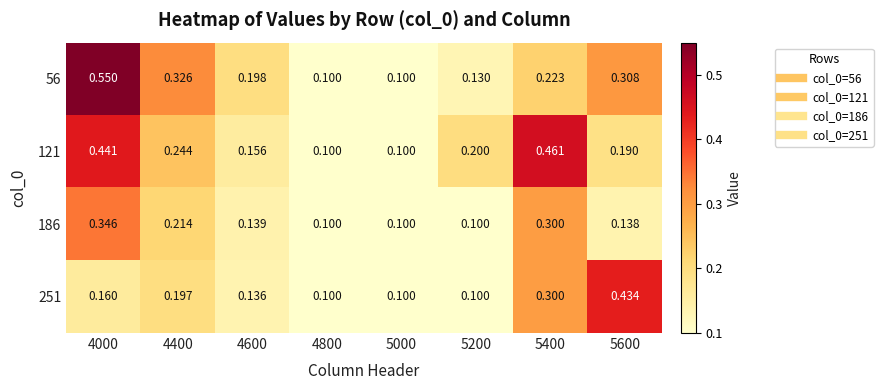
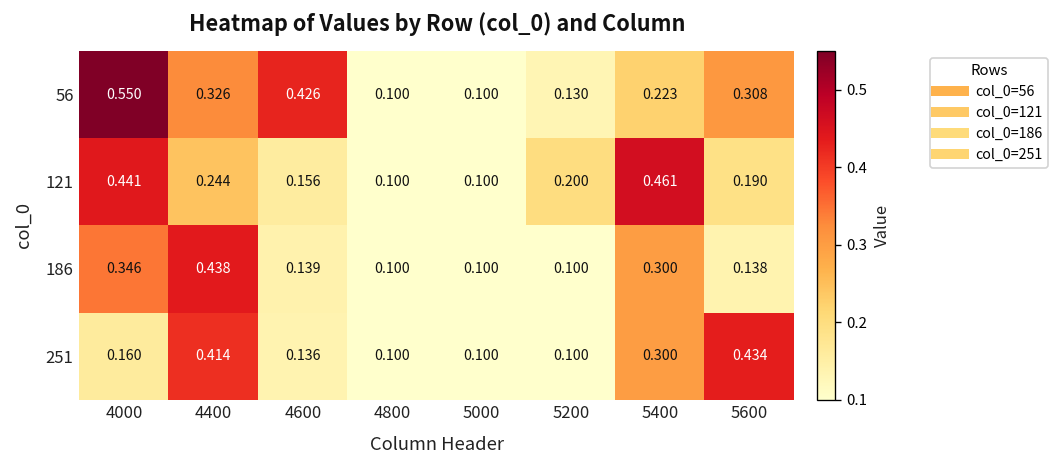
  {
    "56": {
      "4000": 0.550,
      "4400": 0.326,
-     "4600": 0.198,
+     "4600": 0.426,
      "4800": 0.100,
      "5000": 0.100,
      "5200": 0.130,
      "5400": 0.223,
      "5600": 0.308
    },
    "121": {
      "4000": 0.441,
      "4400": 0.244,
      "4600": 0.156,
      "4800": 0.100,
      "5000": 0.100,
      "5200": 0.200,
      "5400": 0.461,
      "5600": 0.190
    },
    "186": {
      "4000": 0.346,
-     "4400": 0.214,
+     "4400": 0.438,
      "4600": 0.139,
      "4800": 0.100,
      "5000": 0.100,
      "5200": 0.100,
      "5400": 0.300,
      "5600": 0.138
    },
    "251": {
      "4000": 0.160,
-     "4400": 0.197,
+     "4400": 0.414,
      "4600": 0.136,
      "4800": 0.100,
      "5000": 0.100,
      "5200": 0.100,
      "5400": 0.300,
      "5600": 0.434
    }
  }
